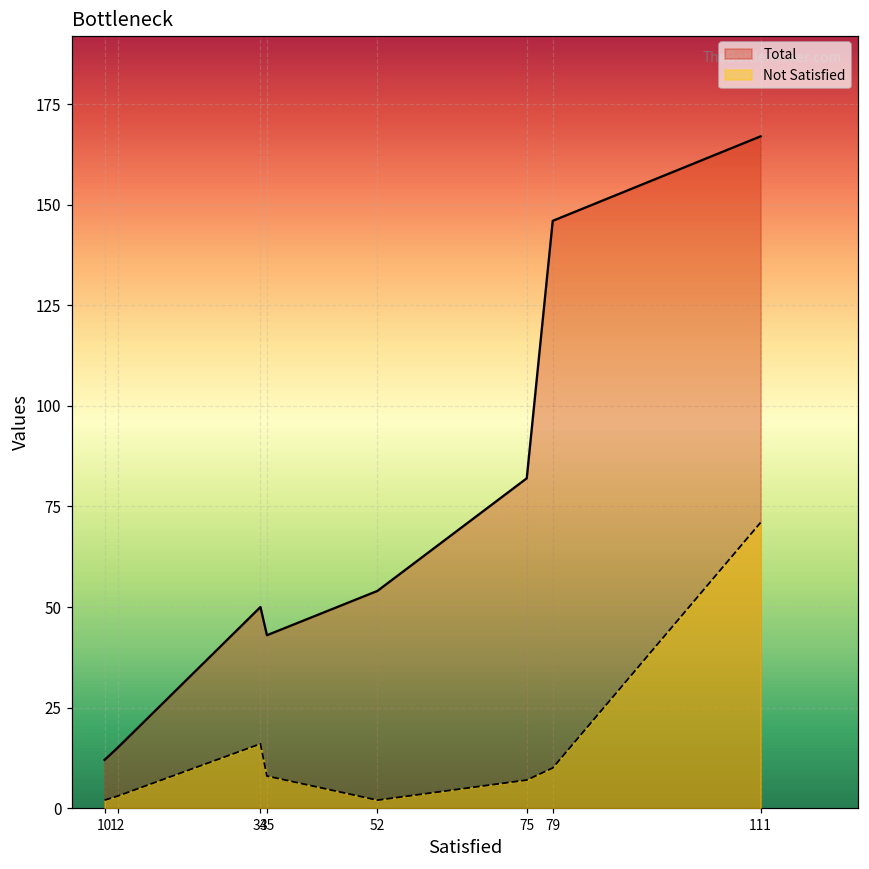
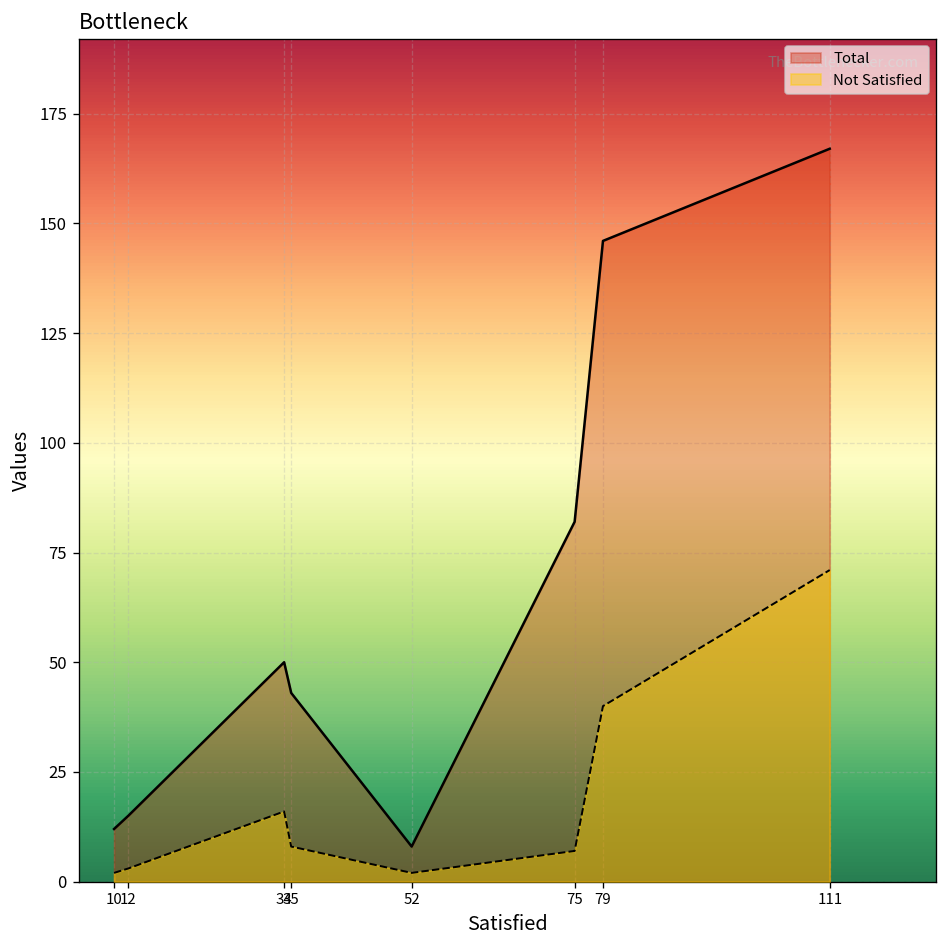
  {
    "Total": {
-     "52": 54,
+     "52": 8,
      "75": 82,
      "79": 146,
      "111": 167
    },
    "Not Satisfied": {
      "52": 2,
      "75": 7,
-     "79": 10,
+     "79": 40,
      "111": 71
    }
  }
